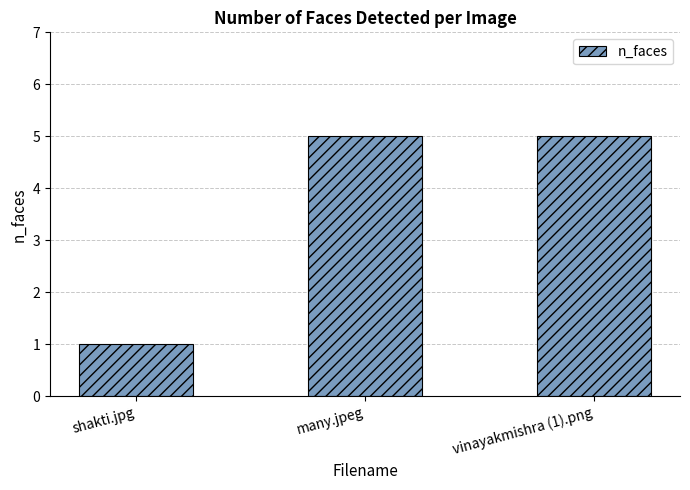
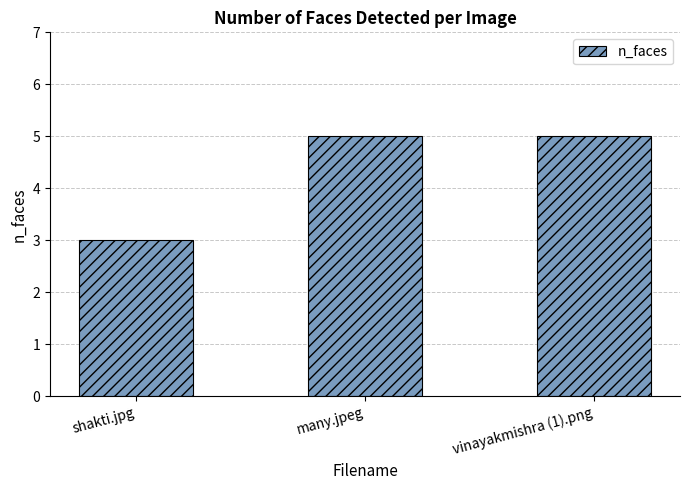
  {
-   "shakti.jpg": 1,
+   "shakti.jpg": 3,
    "many.jpeg": 5,
    "vinayakmishra (1).png": 5
  }
